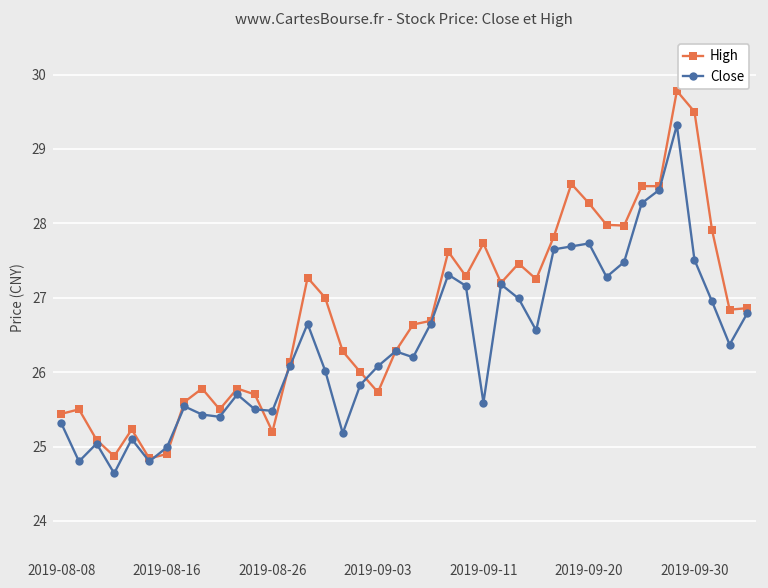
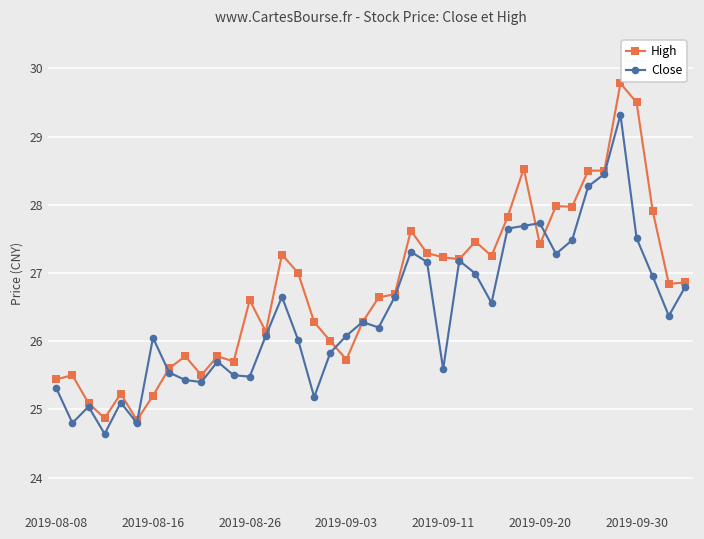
  {
    "High": {
      "2019-08-08": 25.4,
-     "2019-08-16": 24.9,
-     "2019-08-26": 25.2,
+     "2019-08-16": 25.2,
+     "2019-08-26": 26.6,
      "2019-09-03": 25.7,
-     "2019-09-11": 27.7,
-     "2019-09-20": 28.3,
+     "2019-09-11": 27.2,
+     "2019-09-20": 27.4,
      "2019-09-30": 29.5
    },
    "Close": {
      "2019-08-08": 25.3,
-     "2019-08-16": 25.0,
+     "2019-08-16": 26.1,
      "2019-08-26": 25.5,
      "2019-09-03": 26.1,
      "2019-09-11": 25.6,
      "2019-09-20": 27.7,
      "2019-09-30": 27.5
    }
  }
